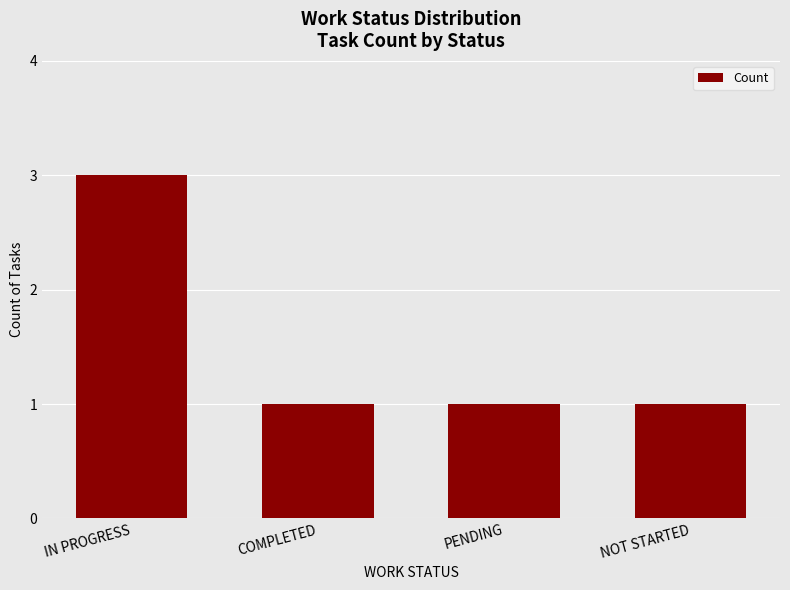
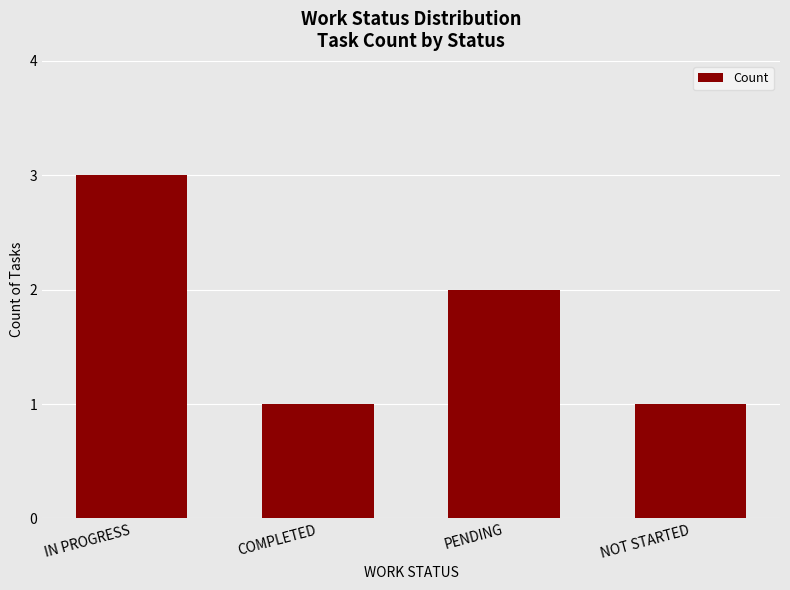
  {
    "IN PROGRESS": 3,
    "COMPLETED": 1,
-   "PENDING": 1,
+   "PENDING": 2,
    "NOT STARTED": 1
  }
